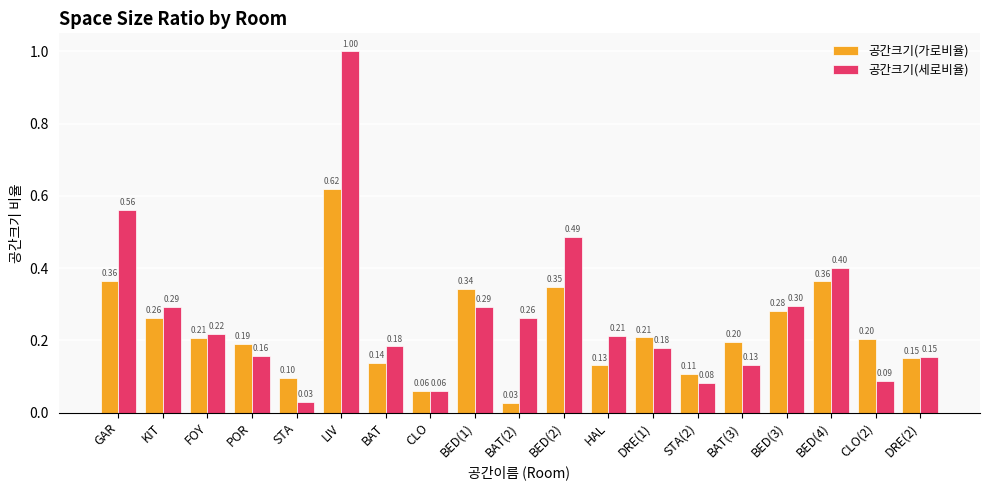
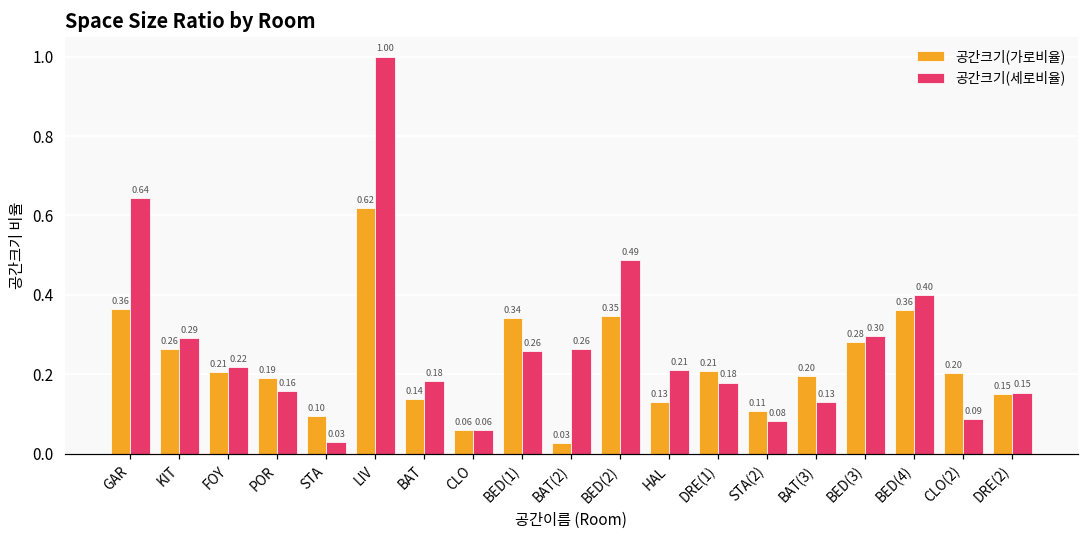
  {
    "공간크기(가로비율)": {
      "GAR": 0.36,
      "KIT": 0.26,
      "FOY": 0.21,
      "POR": 0.19,
      "STA": 0.10,
      "LIV": 0.62,
      "BAT": 0.14,
      "CLO": 0.06,
      "BED(1)": 0.34,
      "BAT(2)": 0.03,
      "BED(2)": 0.35,
      "HAL": 0.13,
      "DRE(1)": 0.21,
      "STA(2)": 0.11,
      "BAT(3)": 0.20,
      "BED(3)": 0.28,
      "BED(4)": 0.36,
      "CLO(2)": 0.20,
      "DRE(2)": 0.15
    },
    "공간크기(세로비율)": {
-     "GAR": 0.56,
+     "GAR": 0.64,
      "KIT": 0.29,
      "FOY": 0.22,
      "POR": 0.16,
      "STA": 0.03,
      "LIV": 1.00,
      "BAT": 0.18,
      "CLO": 0.06,
-     "BED(1)": 0.29,
+     "BED(1)": 0.26,
      "BAT(2)": 0.26,
      "BED(2)": 0.49,
      "HAL": 0.21,
      "DRE(1)": 0.18,
      "STA(2)": 0.08,
      "BAT(3)": 0.13,
      "BED(3)": 0.30,
      "BED(4)": 0.40,
      "CLO(2)": 0.09,
      "DRE(2)": 0.15
    }
  }
